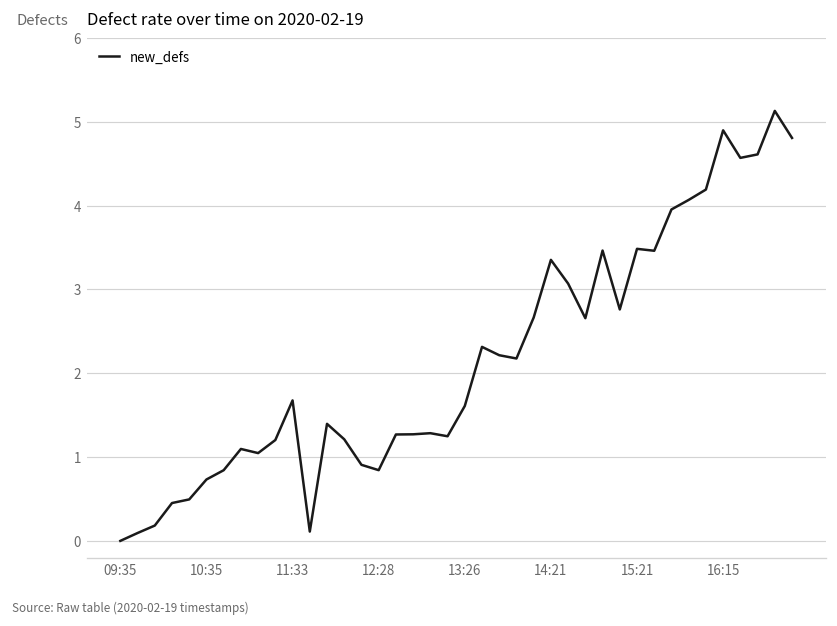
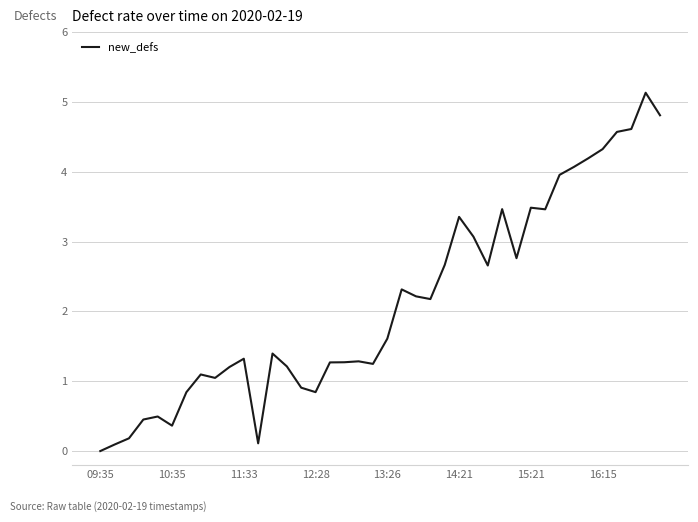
  {
    "09:35": 0.0,
-   "10:35": 0.7,
-   "11:33": 1.7,
+   "10:35": 0.4,
+   "11:33": 1.3,
    "12:28": 0.8,
    "13:26": 1.6,
    "14:21": 3.4,
    "15:21": 3.5,
-   "16:15": 4.9
+   "16:15": 4.3
  }
